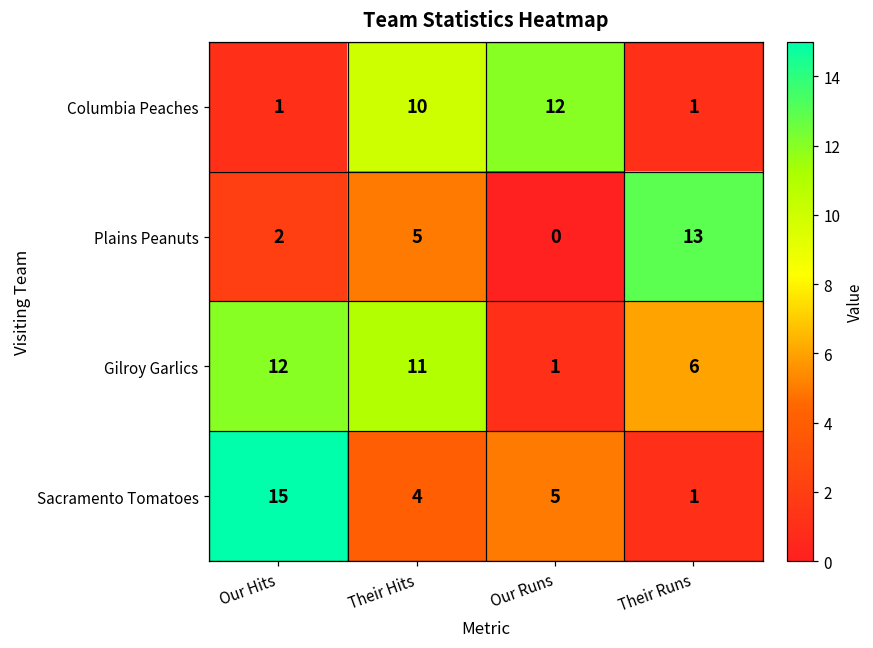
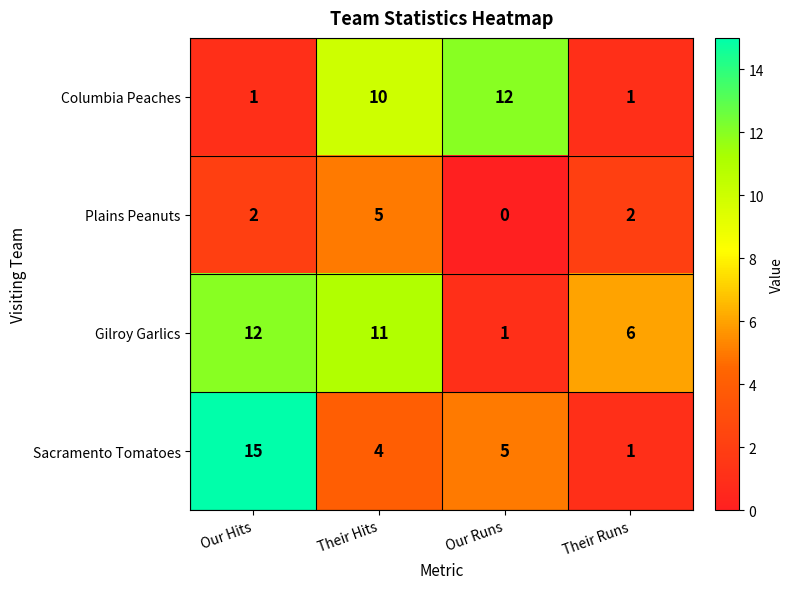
  {
    "Columbia Peaches": {
      "Our Hits": 1,
      "Their Hits": 10,
      "Our Runs": 12,
      "Their Runs": 1
    },
    "Plains Peanuts": {
      "Our Hits": 2,
      "Their Hits": 5,
      "Our Runs": 0,
-     "Their Runs": 13
+     "Their Runs": 2
    },
    "Gilroy Garlics": {
      "Our Hits": 12,
      "Their Hits": 11,
      "Our Runs": 1,
      "Their Runs": 6
    },
    "Sacramento Tomatoes": {
      "Our Hits": 15,
      "Their Hits": 4,
      "Our Runs": 5,
      "Their Runs": 1
    }
  }
